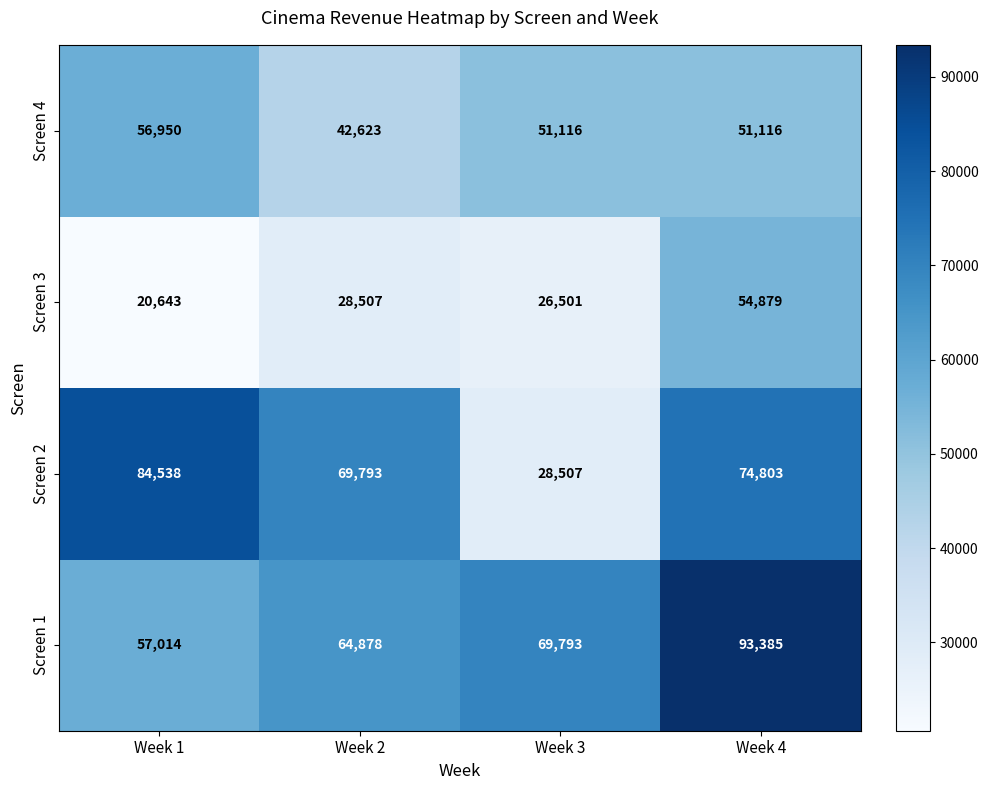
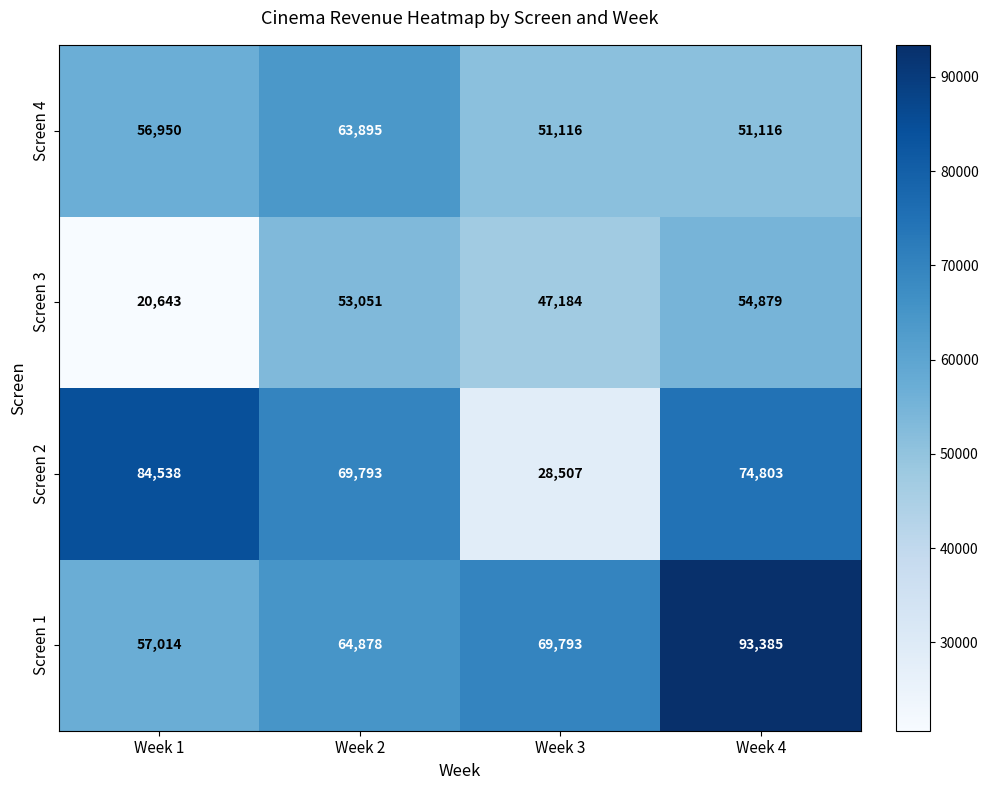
  {
    "Screen 4": {
      "Week 1": "56,950",
-     "Week 2": "42,623",
+     "Week 2": "63,895",
      "Week 3": "51,116",
      "Week 4": "51,116"
    },
    "Screen 3": {
      "Week 1": "20,643",
-     "Week 2": "28,507",
-     "Week 3": "26,501",
+     "Week 2": "53,051",
+     "Week 3": "47,184",
      "Week 4": "54,879"
    },
    "Screen 2": {
      "Week 1": "84,538",
      "Week 2": "69,793",
      "Week 3": "28,507",
      "Week 4": "74,803"
    },
    "Screen 1": {
      "Week 1": "57,014",
      "Week 2": "64,878",
      "Week 3": "69,793",
      "Week 4": "93,385"
    }
  }
